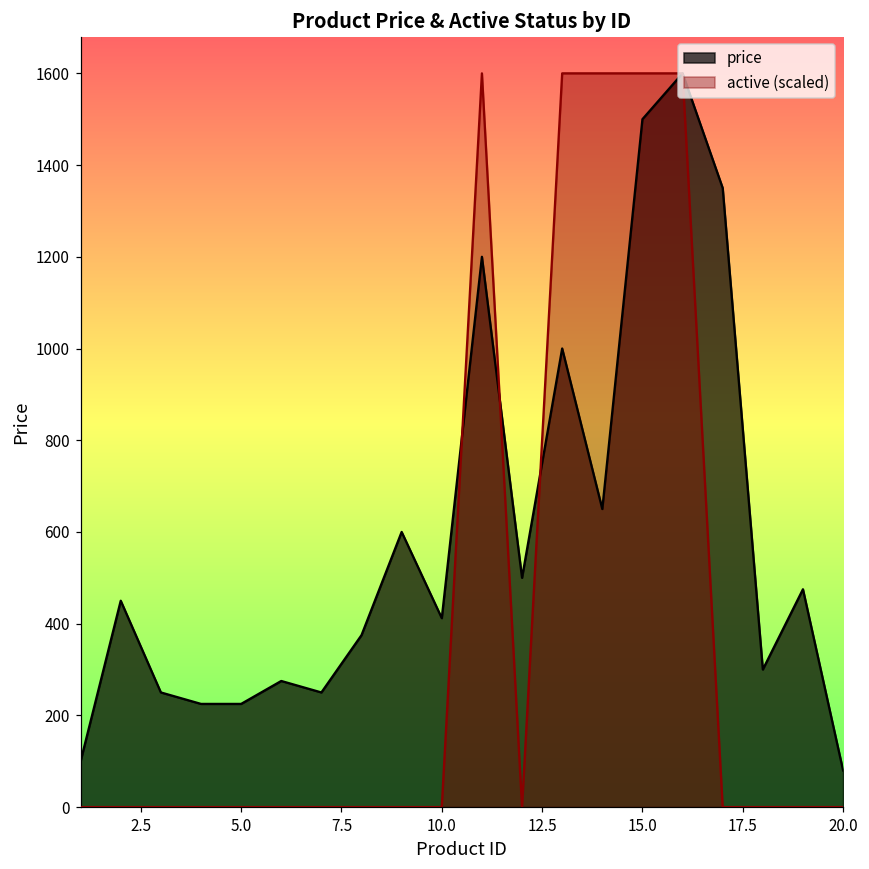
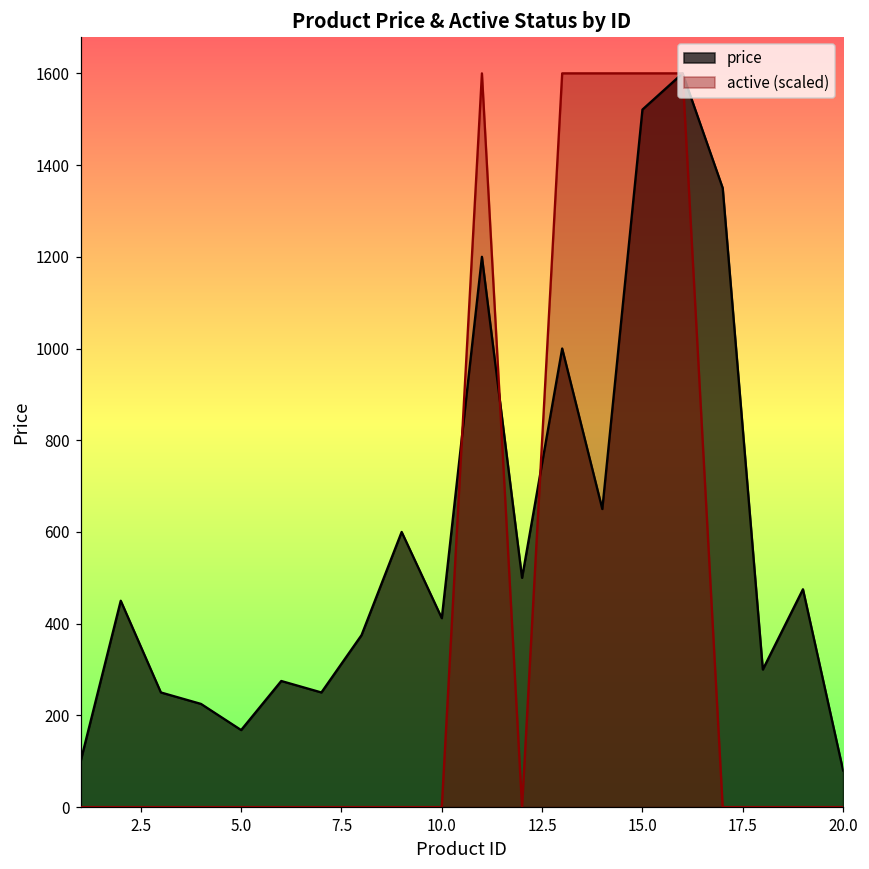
  {
    "price": {
-     "5.0": 230,
+     "5.0": 170,
      "10.0": 410,
-     "15.0": 1500,
+     "15.0": 1520,
      "20.0": 80
    },
    "active (scaled)": {
      "5.0": 0,
      "10.0": 0,
      "15.0": 1600,
      "20.0": 0
    }
  }
